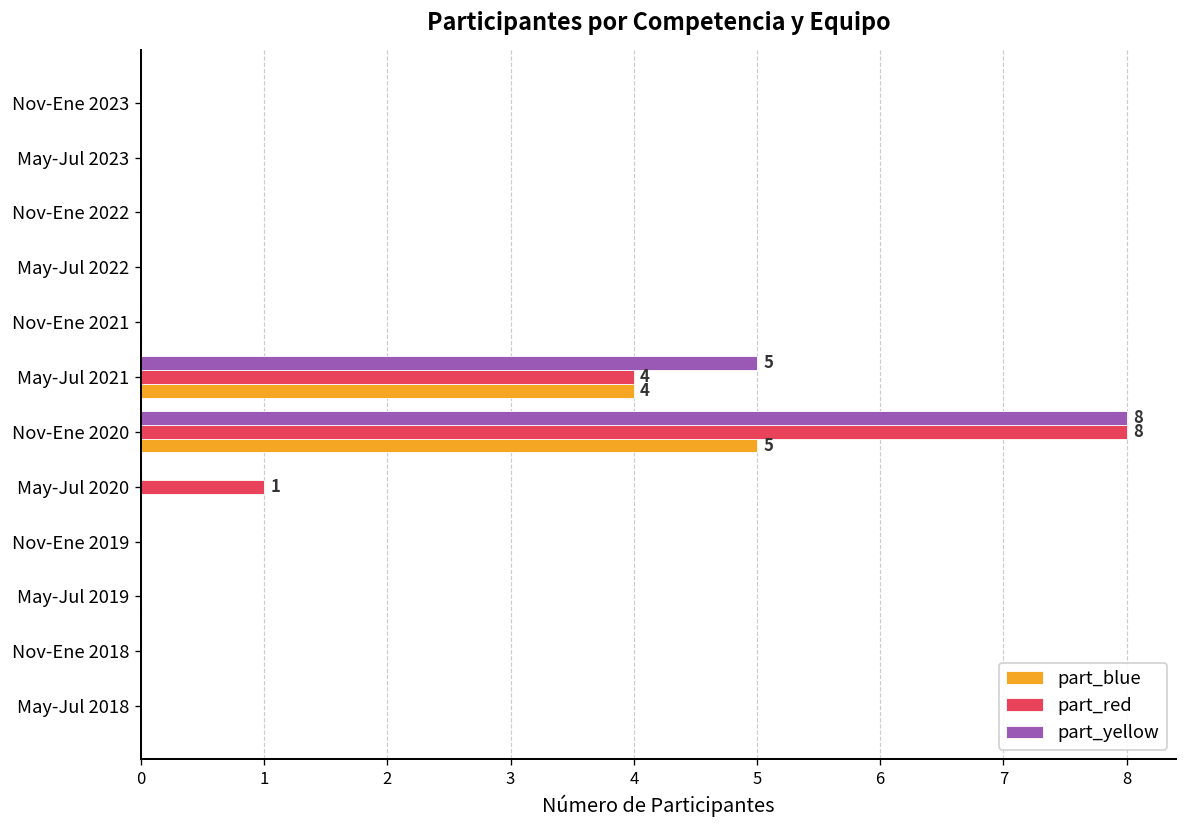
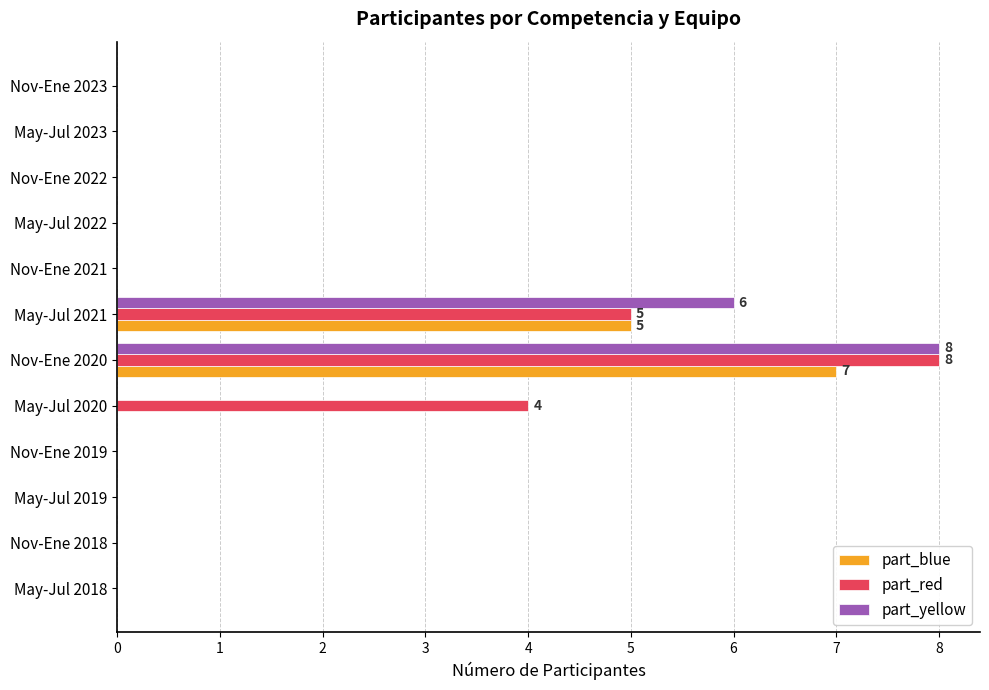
  {
    "part_blue": {
-     "May-Jul 2021": 4,
-     "Nov-Ene 2020": 5
+     "May-Jul 2021": 5,
+     "Nov-Ene 2020": 7
    },
    "part_red": {
-     "May-Jul 2021": 4,
-     "May-Jul 2020": 1
+     "May-Jul 2021": 5,
+     "May-Jul 2020": 4
    },
    "part_yellow": {
-     "May-Jul 2021": 5
+     "May-Jul 2021": 6
    }
  }
